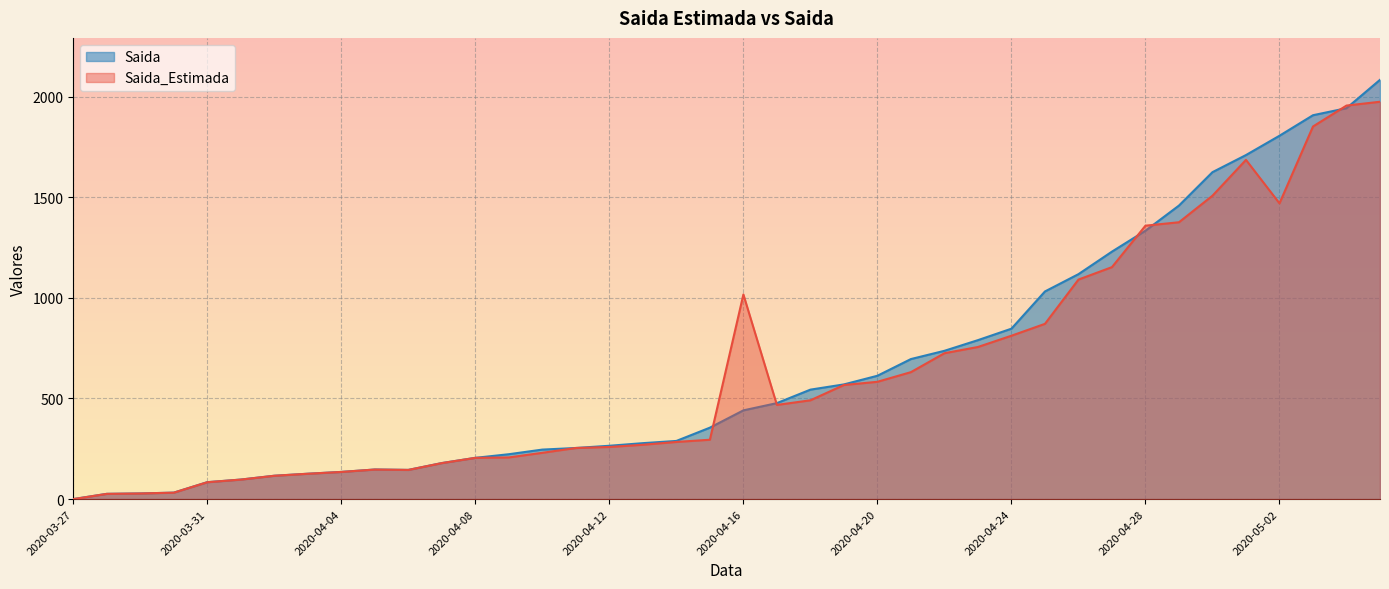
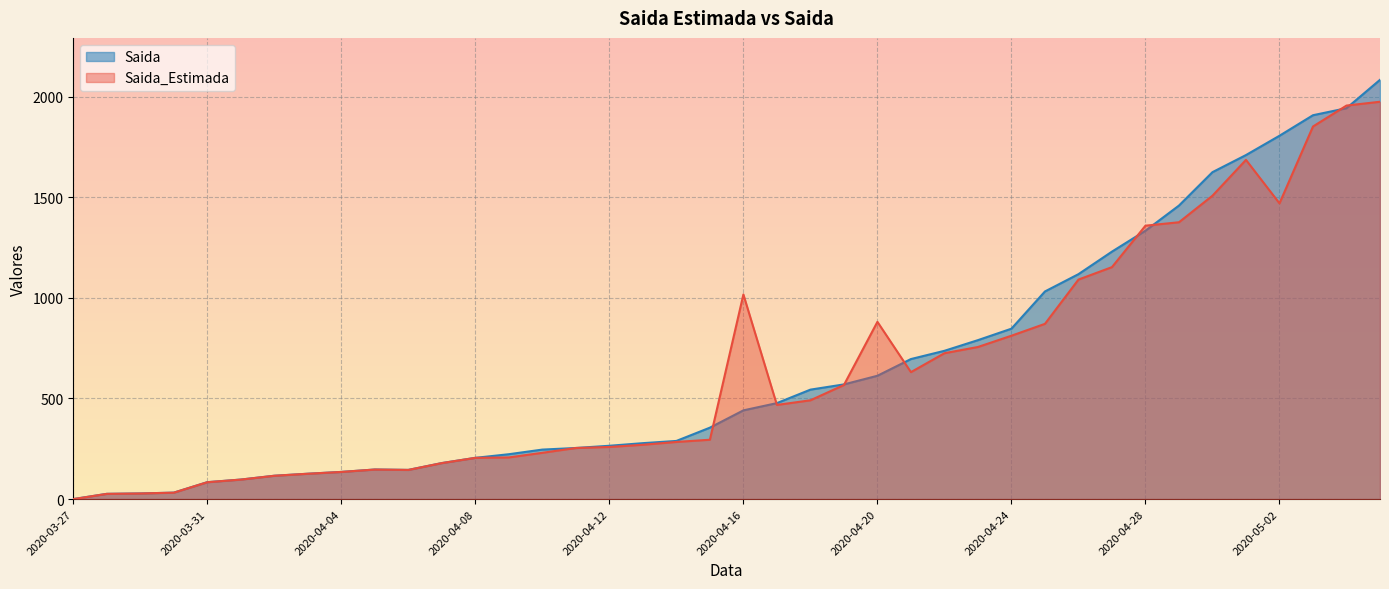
  {
    "Saida": {
      "2020-04-16": 440,
      "2020-04-20": 610,
      "2020-04-24": 850,
      "2020-04-28": 1330,
      "2020-05-02": 1810
    },
    "Saida_Estimada": {
      "2020-04-16": 1020,
-     "2020-04-20": 580,
+     "2020-04-20": 880,
      "2020-04-24": 810,
      "2020-04-28": 1360,
      "2020-05-02": 1470
    }
  }
